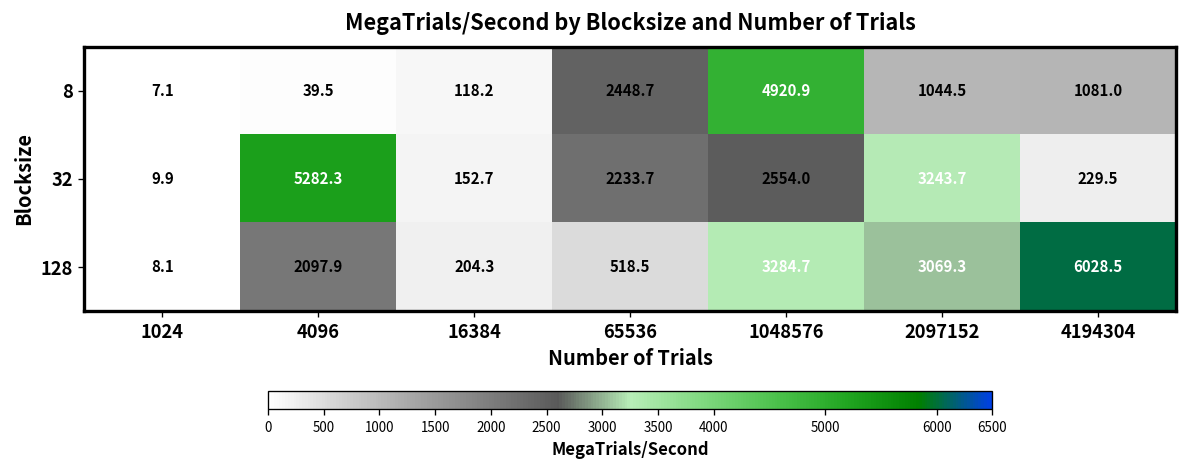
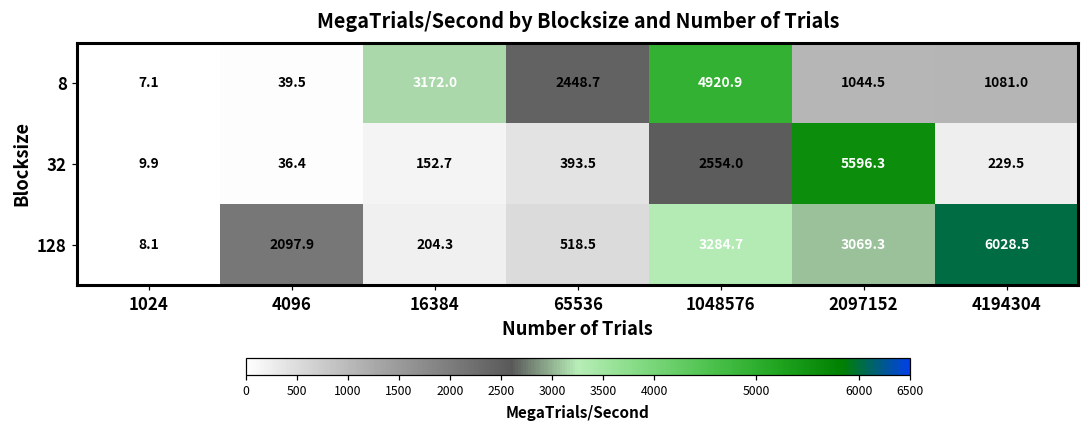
  {
    "8": {
      "1024": 7.1,
      "4096": 39.5,
-     "16384": 118.2,
+     "16384": 3172.0,
      "65536": 2448.7,
      "1048576": 4920.9,
      "2097152": 1044.5,
      "4194304": 1081.0
    },
    "32": {
      "1024": 9.9,
-     "4096": 5282.3,
+     "4096": 36.4,
      "16384": 152.7,
-     "65536": 2233.7,
+     "65536": 393.5,
      "1048576": 2554.0,
-     "2097152": 3243.7,
+     "2097152": 5596.3,
      "4194304": 229.5
    },
    "128": {
      "1024": 8.1,
      "4096": 2097.9,
      "16384": 204.3,
      "65536": 518.5,
      "1048576": 3284.7,
      "2097152": 3069.3,
      "4194304": 6028.5
    }
  }
